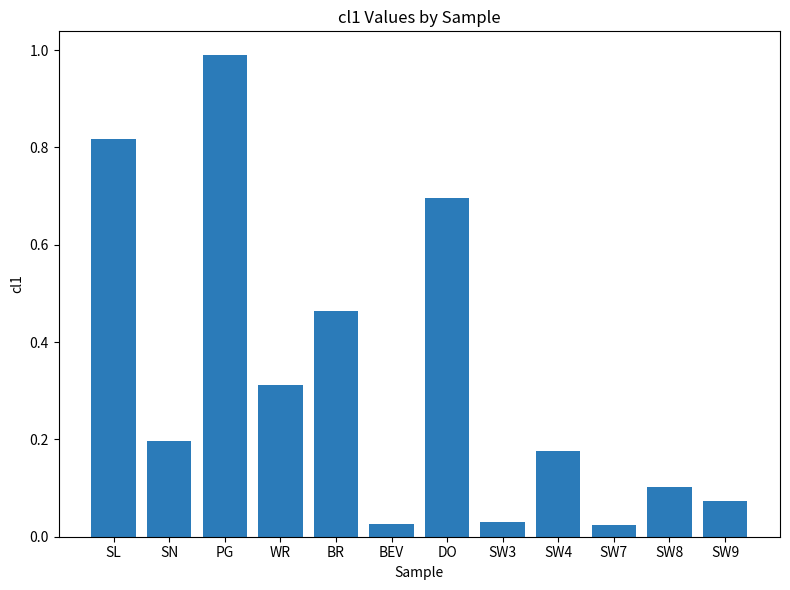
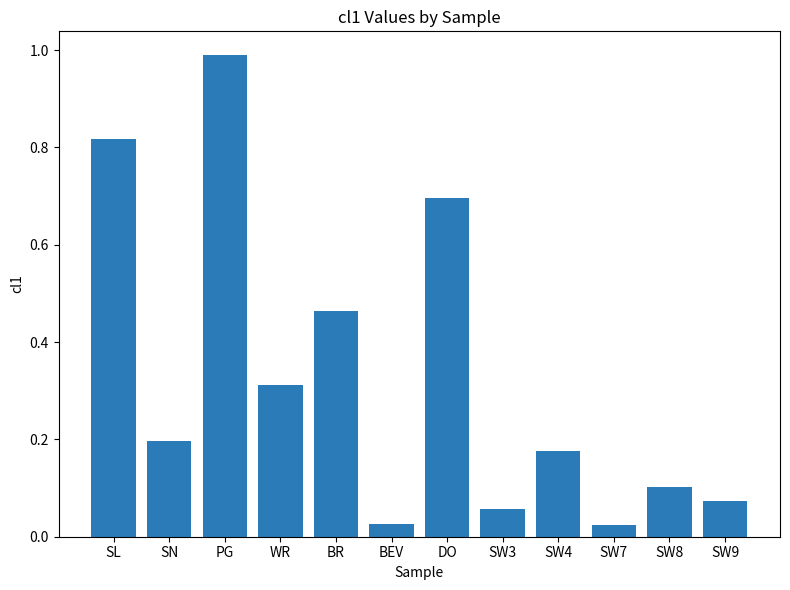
  {
    "SL": 0.82,
    "SN": 0.20,
    "PG": 0.99,
    "WR": 0.31,
    "BR": 0.46,
    "BEV": 0.03,
    "DO": 0.70,
-   "SW3": 0.03,
+   "SW3": 0.06,
    "SW4": 0.18,
    "SW7": 0.02,
    "SW8": 0.10,
    "SW9": 0.07
  }
